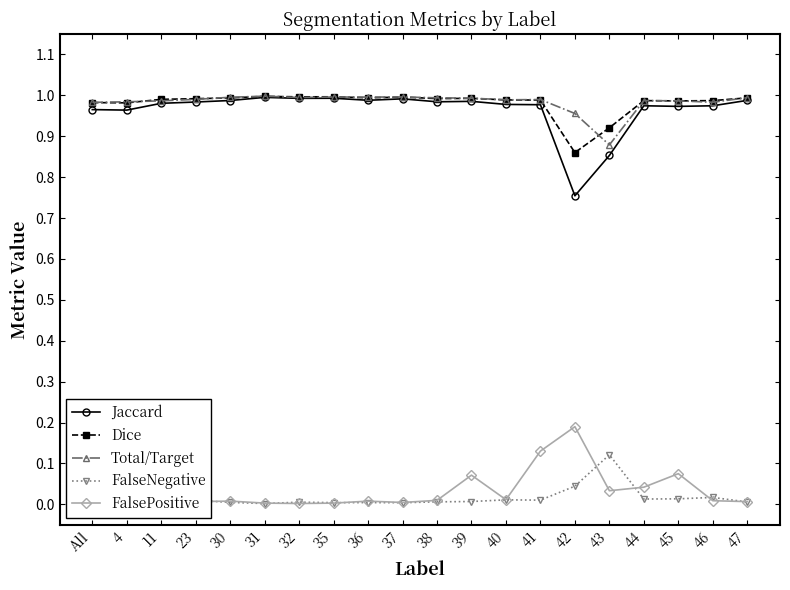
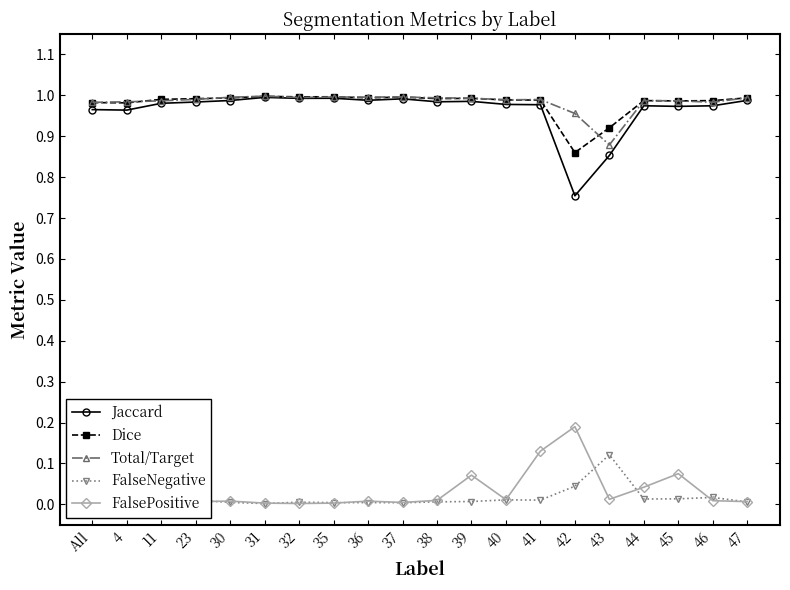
  {
    "FalsePositive": {
      "39": 0.07,
      "41": 0.13,
      "42": 0.19,
-     "43": 0.03,
+     "43": 0.01,
      "44": 0.04,
      "45": 0.08,
      "46": 0.01
    }
  }
